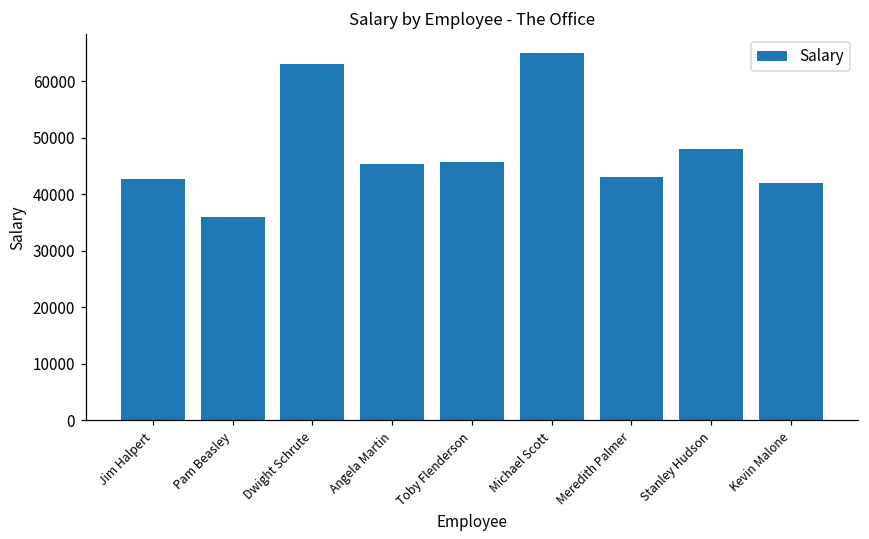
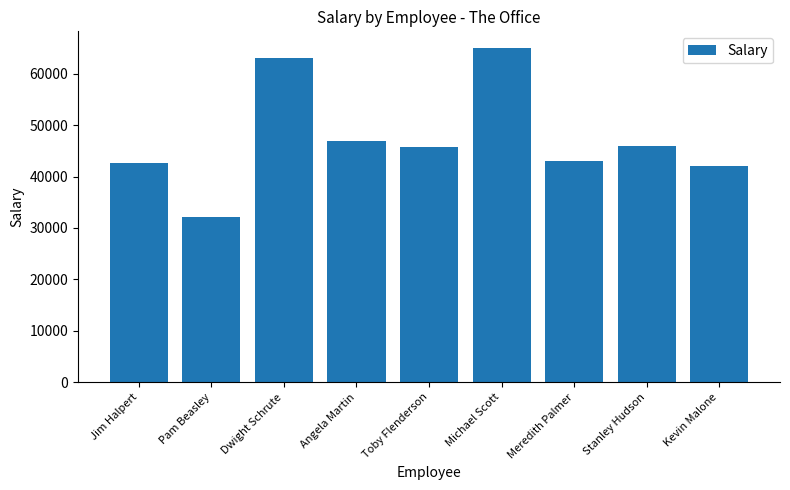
  {
    "Jim Halpert": 43000,
-   "Pam Beasley": 36000,
+   "Pam Beasley": 32000,
    "Dwight Schrute": 63000,
-   "Angela Martin": 45000,
+   "Angela Martin": 47000,
    "Toby Flenderson": 46000,
    "Michael Scott": 65000,
    "Meredith Palmer": 43000,
-   "Stanley Hudson": 48000,
+   "Stanley Hudson": 46000,
    "Kevin Malone": 42000
  }
